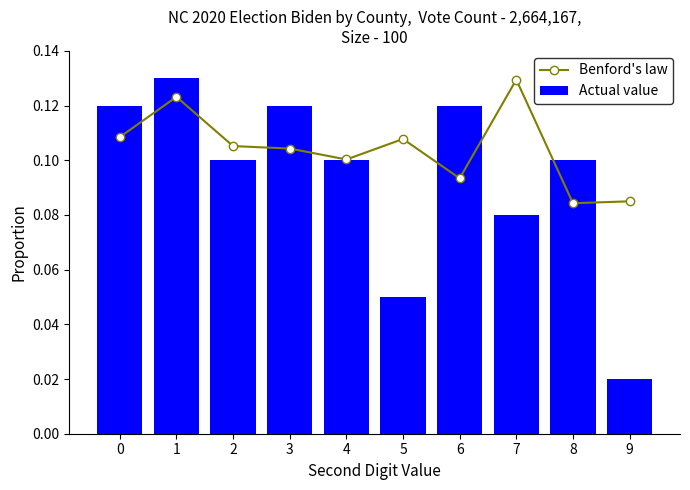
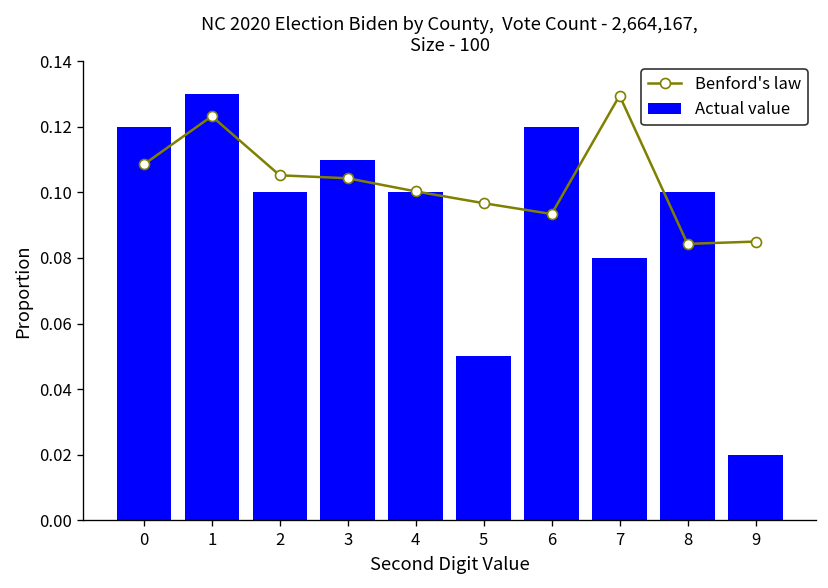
  {
    "Benford's law": {
      "0": 0.109,
      "1": 0.123,
      "2": 0.105,
      "3": 0.104,
      "4": 0.100,
-     "5": 0.108,
+     "5": 0.097,
      "6": 0.093,
      "7": 0.130,
      "8": 0.084,
      "9": 0.085
    },
    "Actual value": {
      "0": 0.12,
      "1": 0.13,
      "2": 0.10,
-     "3": 0.12,
+     "3": 0.11,
      "4": 0.10,
      "5": 0.05,
      "6": 0.12,
      "7": 0.08,
      "8": 0.10,
      "9": 0.02
    }
  }
